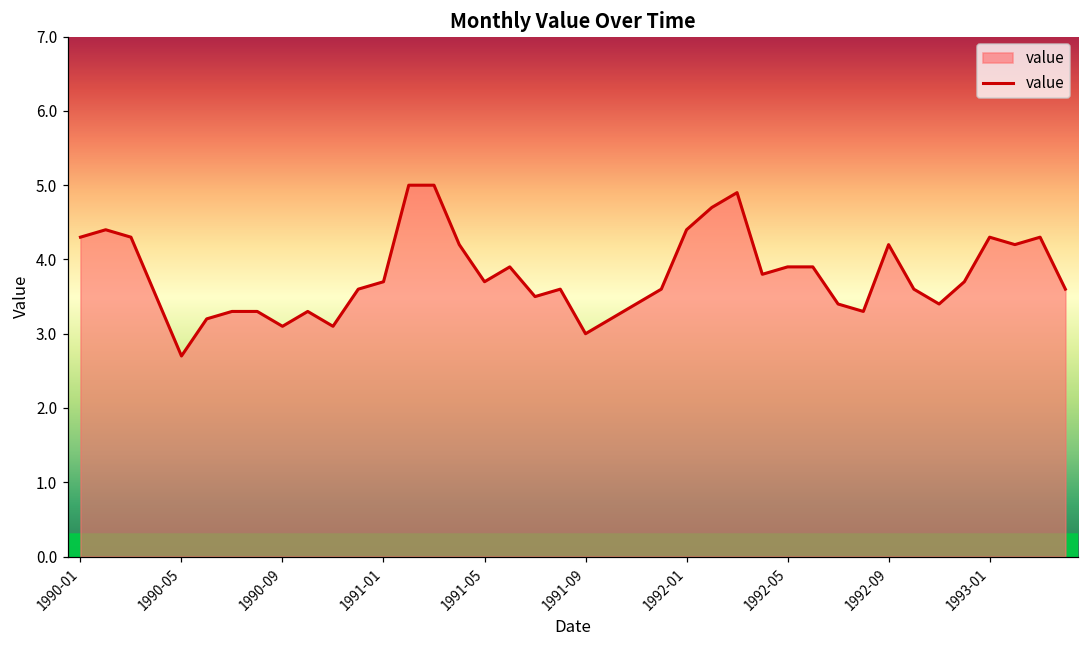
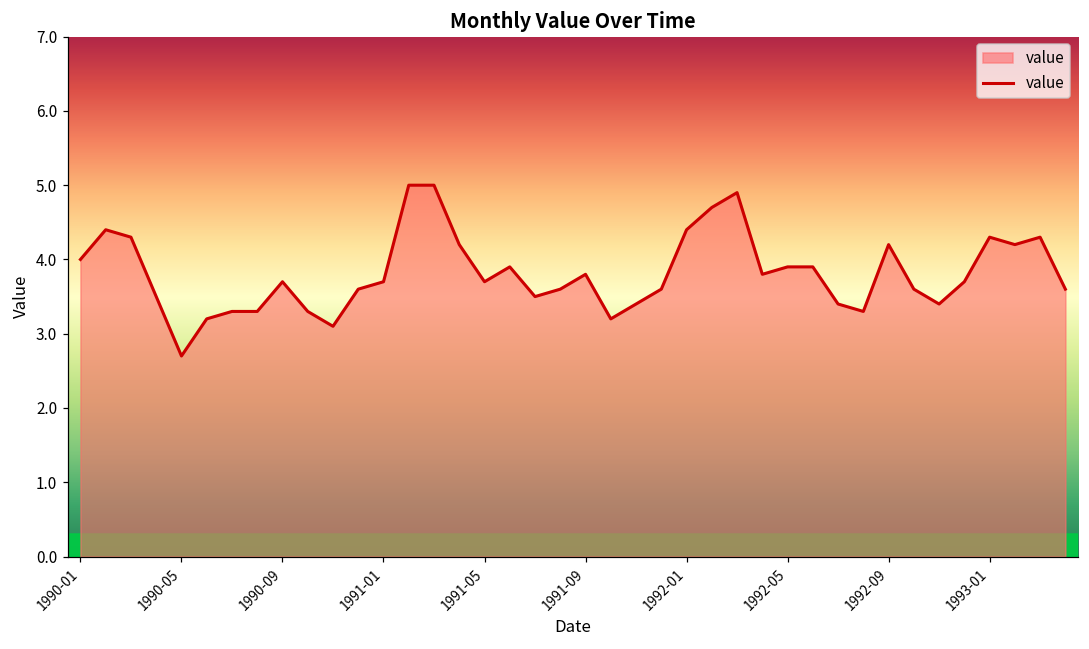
  {
-   "1990-01": 4.3,
+   "1990-01": 4.0,
    "1990-05": 2.7,
-   "1990-09": 3.1,
+   "1990-09": 3.7,
    "1991-01": 3.7,
    "1991-05": 3.7,
-   "1991-09": 3.0,
+   "1991-09": 3.8,
    "1992-01": 4.4,
    "1992-05": 3.9,
    "1992-09": 4.2,
    "1993-01": 4.3
  }
